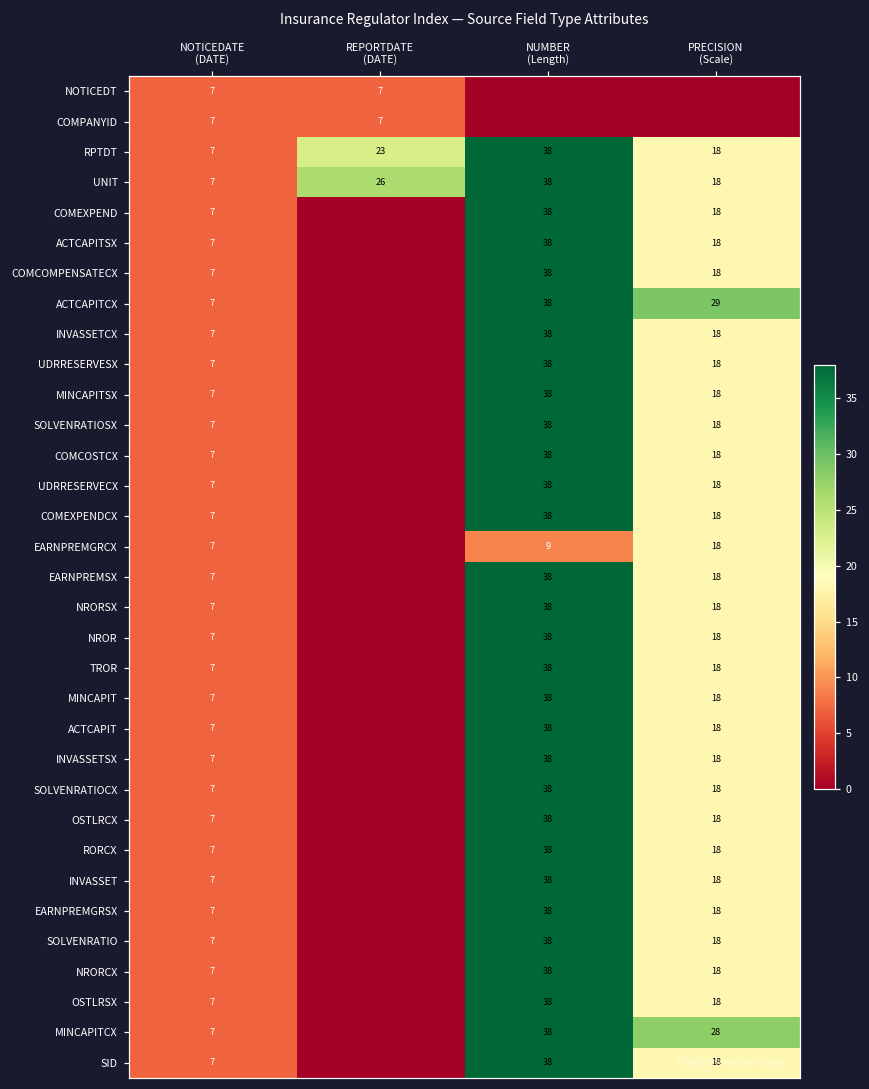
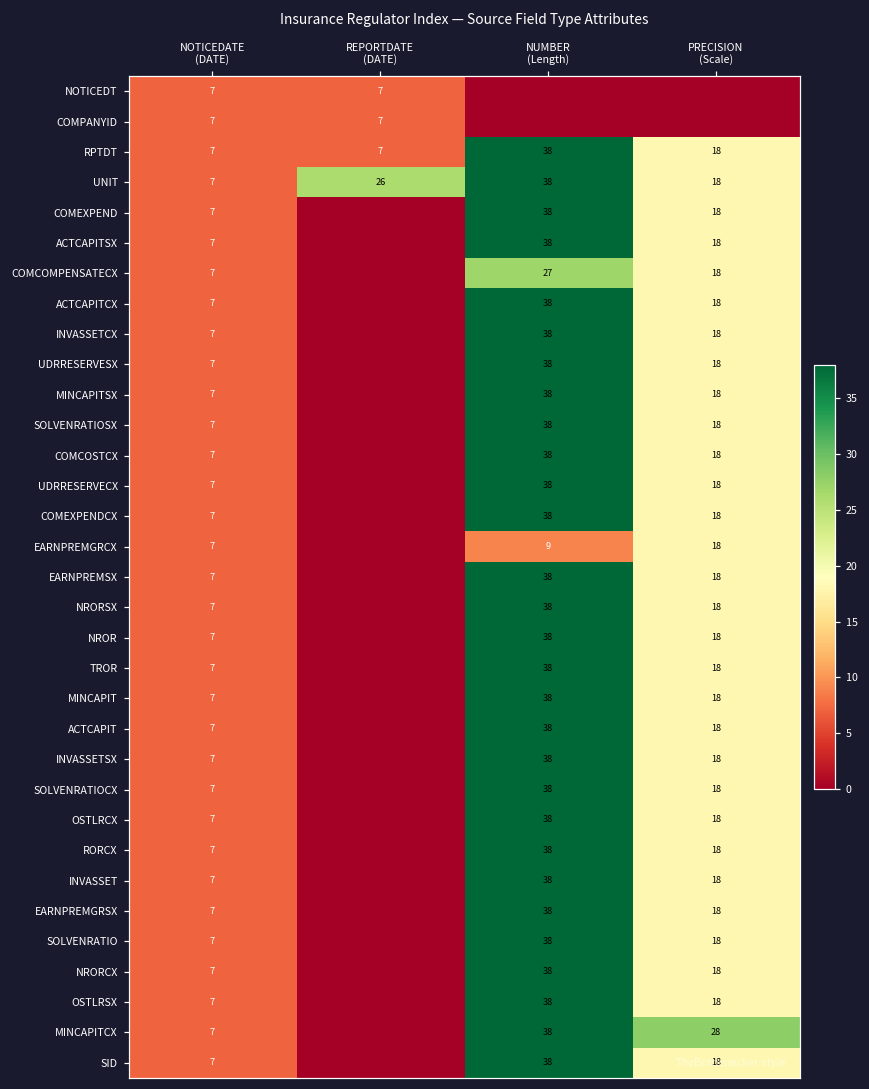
  {
    "NOTICEDT": {
      "NOTICEDATE (DATE)": 7,
      "REPORTDATE (DATE)": 7
    },
    "COMPANYID": {
      "NOTICEDATE (DATE)": 7,
      "REPORTDATE (DATE)": 7
    },
    "RPTDT": {
      "NOTICEDATE (DATE)": 7,
-     "REPORTDATE (DATE)": 23,
+     "REPORTDATE (DATE)": 7,
      "NUMBER (Length)": 38,
      "PRECISION (Scale)": 18
    },
    "UNIT": {
      "NOTICEDATE (DATE)": 7,
      "REPORTDATE (DATE)": 26,
      "NUMBER (Length)": 38,
      "PRECISION (Scale)": 18
    },
    "COMEXPEND": {
      "NOTICEDATE (DATE)": 7,
      "NUMBER (Length)": 38,
      "PRECISION (Scale)": 18
    },
    "ACTCAPITSX": {
      "NOTICEDATE (DATE)": 7,
      "NUMBER (Length)": 38,
      "PRECISION (Scale)": 18
    },
    "COMCOMPENSATECX": {
      "NOTICEDATE (DATE)": 7,
-     "NUMBER (Length)": 38,
+     "NUMBER (Length)": 27,
      "PRECISION (Scale)": 18
    },
    "ACTCAPITCX": {
      "NOTICEDATE (DATE)": 7,
      "NUMBER (Length)": 38,
-     "PRECISION (Scale)": 29
+     "PRECISION (Scale)": 18
    },
    "INVASSETCX": {
      "NOTICEDATE (DATE)": 7,
      "NUMBER (Length)": 38,
      "PRECISION (Scale)": 18
    },
    "UDRRESERVESX": {
      "NOTICEDATE (DATE)": 7,
      "NUMBER (Length)": 38,
      "PRECISION (Scale)": 18
    },
    "MINCAPITSX": {
      "NOTICEDATE (DATE)": 7,
      "NUMBER (Length)": 38,
      "PRECISION (Scale)": 18
    },
    "SOLVENRATIOSX": {
      "NOTICEDATE (DATE)": 7,
      "NUMBER (Length)": 38,
      "PRECISION (Scale)": 18
    },
    "COMCOSTCX": {
      "NOTICEDATE (DATE)": 7,
      "NUMBER (Length)": 38,
      "PRECISION (Scale)": 18
    },
    "UDRRESERVECX": {
      "NOTICEDATE (DATE)": 7,
      "NUMBER (Length)": 38,
      "PRECISION (Scale)": 18
    },
    "COMEXPENDCX": {
      "NOTICEDATE (DATE)": 7,
      "NUMBER (Length)": 38,
      "PRECISION (Scale)": 18
    },
    "EARNPREMGRCX": {
      "NOTICEDATE (DATE)": 7,
      "NUMBER (Length)": 9,
      "PRECISION (Scale)": 18
    },
    "EARNPREMSX": {
      "NOTICEDATE (DATE)": 7,
      "NUMBER (Length)": 38,
      "PRECISION (Scale)": 18
    },
    "NRORSX": {
      "NOTICEDATE (DATE)": 7,
      "NUMBER (Length)": 38,
      "PRECISION (Scale)": 18
    },
    "NROR": {
      "NOTICEDATE (DATE)": 7,
      "NUMBER (Length)": 38,
      "PRECISION (Scale)": 18
    },
    "TROR": {
      "NOTICEDATE (DATE)": 7,
      "NUMBER (Length)": 38,
      "PRECISION (Scale)": 18
    },
    "MINCAPIT": {
      "NOTICEDATE (DATE)": 7,
      "NUMBER (Length)": 38,
      "PRECISION (Scale)": 18
    },
    "ACTCAPIT": {
      "NOTICEDATE (DATE)": 7,
      "NUMBER (Length)": 38,
      "PRECISION (Scale)": 18
    },
    "INVASSETSX": {
      "NOTICEDATE (DATE)": 7,
      "NUMBER (Length)": 38,
      "PRECISION (Scale)": 18
    },
    "SOLVENRATIOCX": {
      "NOTICEDATE (DATE)": 7,
      "NUMBER (Length)": 38,
      "PRECISION (Scale)": 18
    },
    "OSTLRCX": {
      "NOTICEDATE (DATE)": 7,
      "NUMBER (Length)": 38,
      "PRECISION (Scale)": 18
    },
    "RORCX": {
      "NOTICEDATE (DATE)": 7,
      "NUMBER (Length)": 38,
      "PRECISION (Scale)": 18
    },
    "INVASSET": {
      "NOTICEDATE (DATE)": 7,
      "NUMBER (Length)": 38,
      "PRECISION (Scale)": 18
    },
    "EARNPREMGRSX": {
      "NOTICEDATE (DATE)": 7,
      "NUMBER (Length)": 38,
      "PRECISION (Scale)": 18
    },
    "SOLVENRATIO": {
      "NOTICEDATE (DATE)": 7,
      "NUMBER (Length)": 38,
      "PRECISION (Scale)": 18
    },
    "NRORCX": {
      "NOTICEDATE (DATE)": 7,
      "NUMBER (Length)": 38,
      "PRECISION (Scale)": 18
    },
    "OSTLRSX": {
      "NOTICEDATE (DATE)": 7,
      "NUMBER (Length)": 38,
      "PRECISION (Scale)": 18
    },
    "MINCAPITCX": {
      "NOTICEDATE (DATE)": 7,
      "NUMBER (Length)": 38,
      "PRECISION (Scale)": 28
    },
    "SID": {
      "NOTICEDATE (DATE)": 7,
      "NUMBER (Length)": 38
    }
  }
